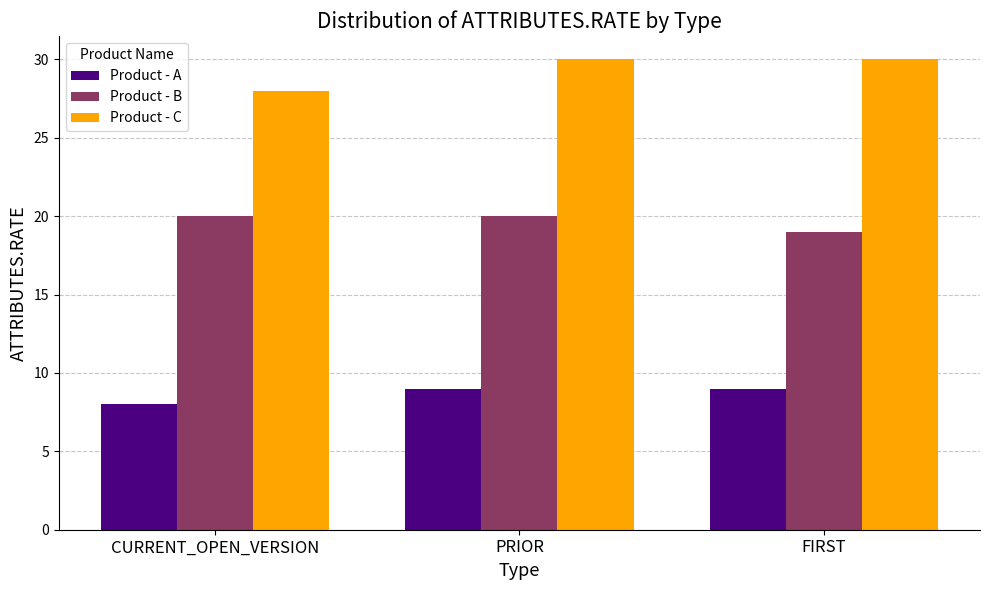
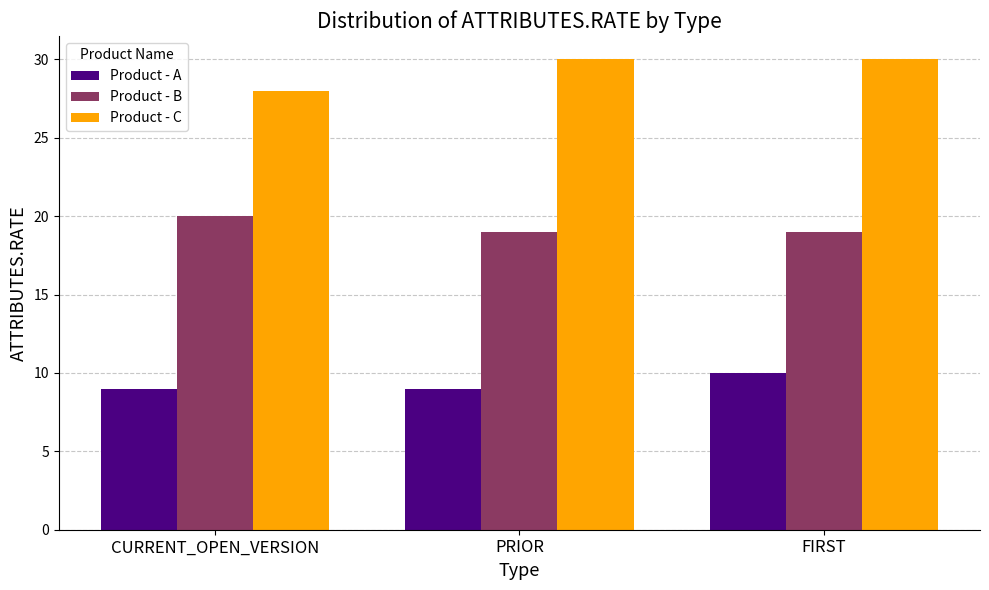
  {
    "Product - A": {
-     "CURRENT_OPEN_VERSION": 8,
+     "CURRENT_OPEN_VERSION": 9,
      "PRIOR": 9,
-     "FIRST": 9
+     "FIRST": 10
    },
    "Product - B": {
      "CURRENT_OPEN_VERSION": 20,
-     "PRIOR": 20,
+     "PRIOR": 19,
      "FIRST": 19
    },
    "Product - C": {
      "CURRENT_OPEN_VERSION": 28,
      "PRIOR": 30,
      "FIRST": 30
    }
  }
